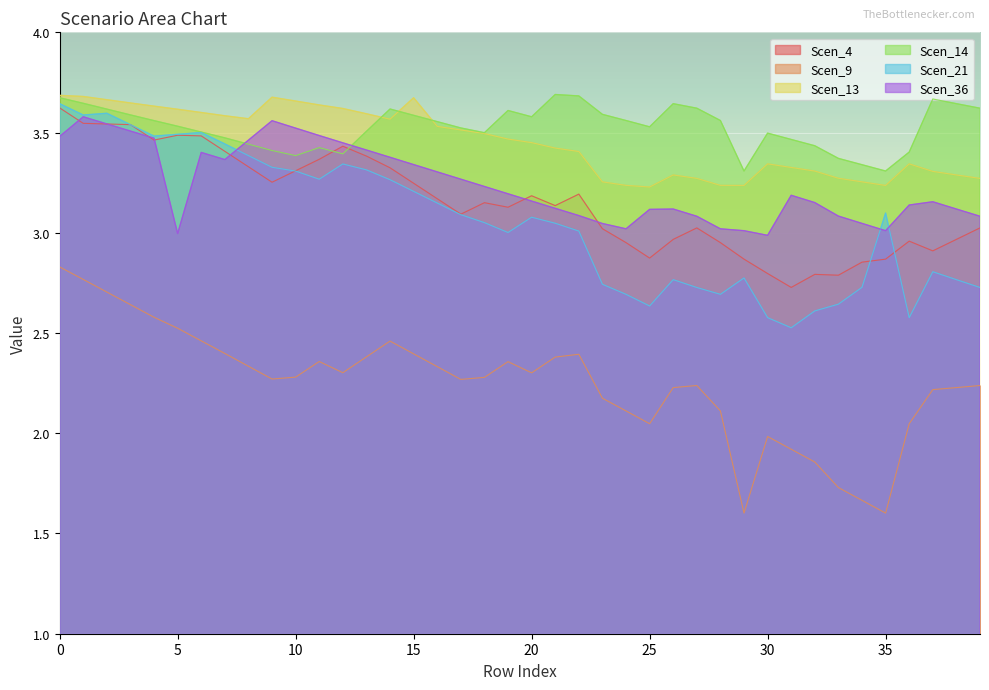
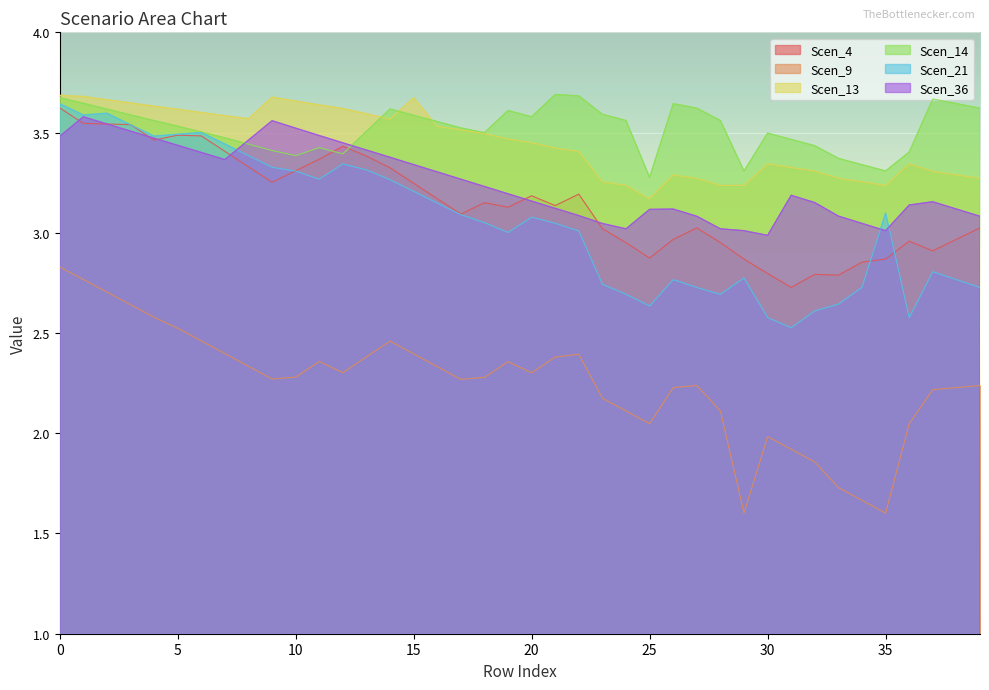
  {
    "Scen_13": {
      "5": 3.62,
      "10": 3.66,
      "15": 3.67,
      "20": 3.45,
-     "25": 3.23,
+     "25": 3.17,
      "30": 3.34,
      "35": 3.24
    },
    "Scen_14": {
      "5": 3.53,
      "10": 3.38,
      "15": 3.59,
      "20": 3.58,
-     "25": 3.53,
+     "25": 3.28,
      "30": 3.50,
      "35": 3.31
    },
    "Scen_21": {
      "0": 3.64,
      "15": 3.21,
      "20": 3.08,
      "25": 2.63,
      "30": 2.58,
      "35": 3.10
    },
    "Scen_36": {
      "0": 3.48,
-     "5": 3.00,
+     "5": 3.44,
      "10": 3.52,
      "15": 3.34,
      "20": 3.16,
      "25": 3.12,
      "30": 2.99,
      "35": 3.01
    }
  }
